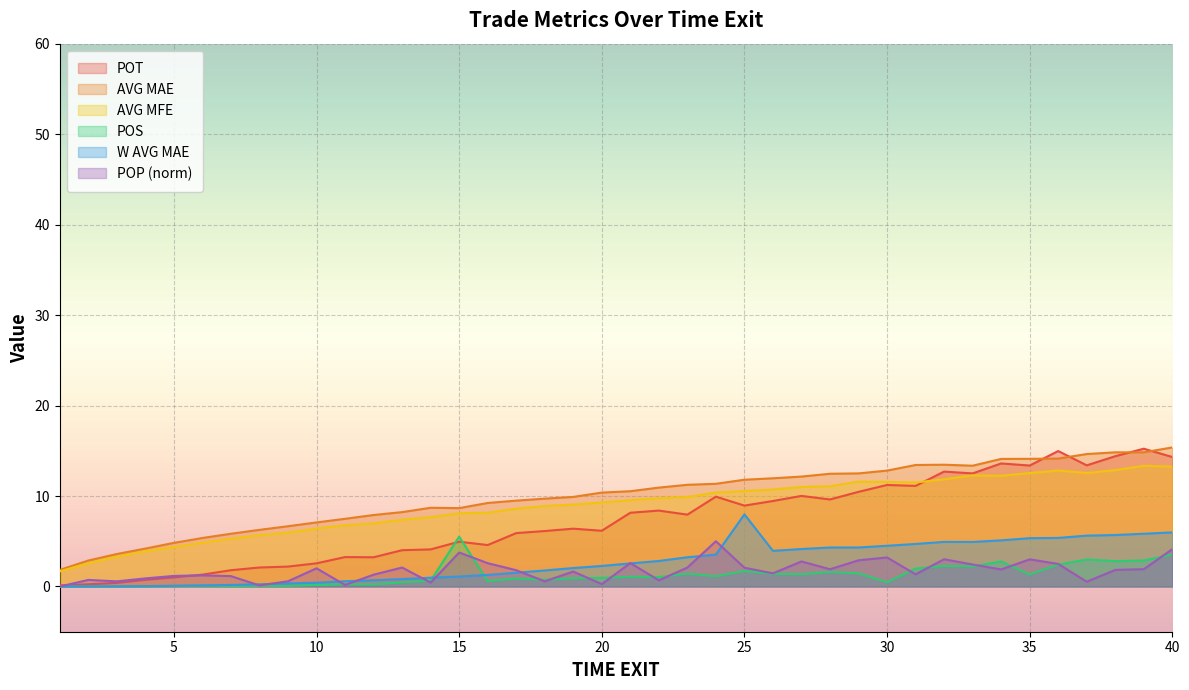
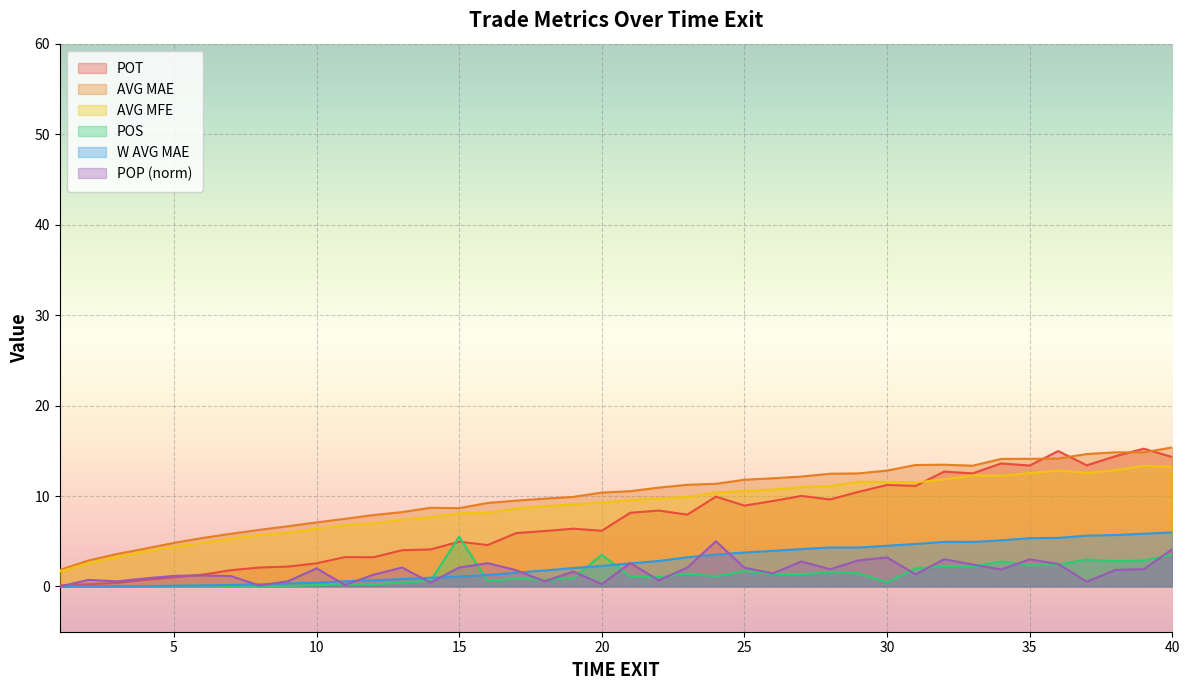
  {
    "POS": {
      "15": 6,
-     "20": 1,
+     "20": 4,
      "25": 2,
      "30": 0,
-     "35": 1,
+     "35": 2,
      "40": 4
    },
    "W AVG MAE": {
      "15": 1,
      "20": 2,
-     "25": 8,
+     "25": 4,
      "30": 5,
      "35": 5,
      "40": 6
    },
    "POP (norm)": {
      "10": 2,
-     "15": 4,
+     "15": 2,
      "20": 0,
      "25": 2,
      "30": 3,
      "35": 3,
      "40": 4
    }
  }
